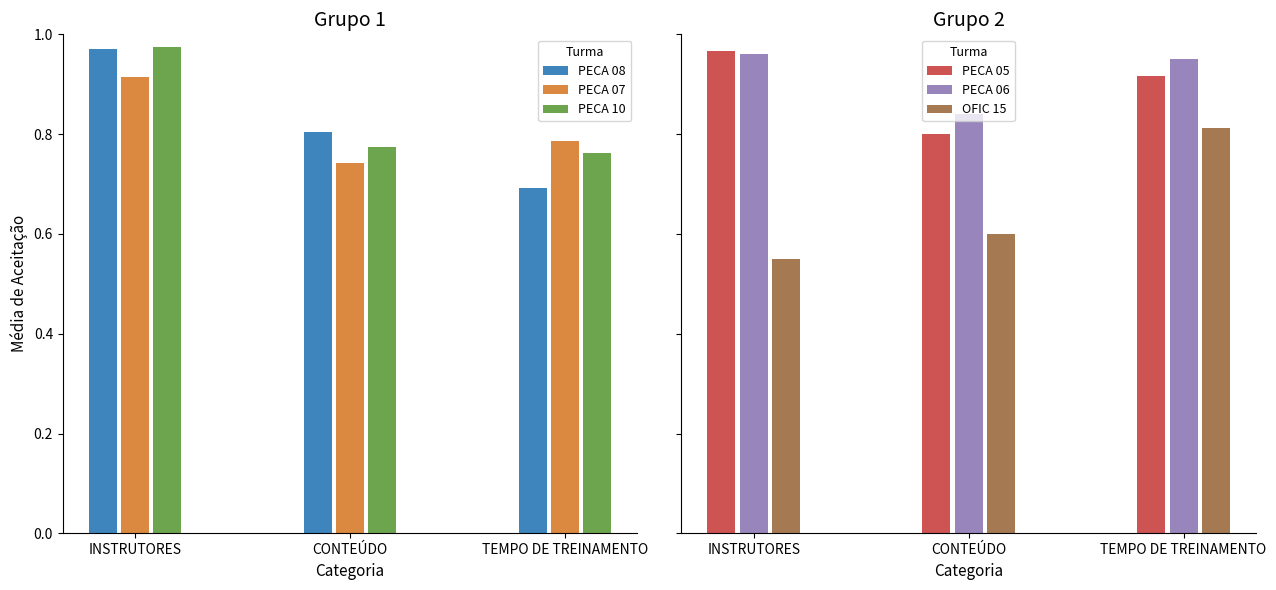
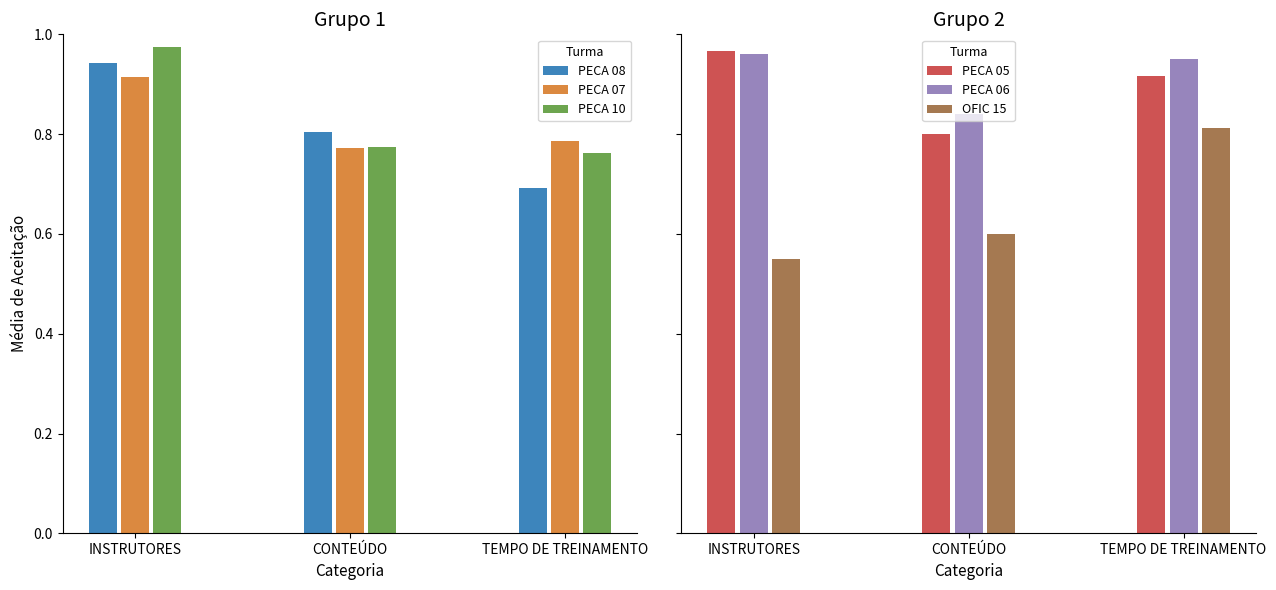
  {
    "Grupo 1": {
      "PECA 08": {
-       "INSTRUTORES": 0.97,
+       "INSTRUTORES": 0.94,
        "CONTEÚDO": 0.80,
        "TEMPO DE TREINAMENTO": 0.69
      },
      "PECA 07": {
        "INSTRUTORES": 0.91,
-       "CONTEÚDO": 0.74,
+       "CONTEÚDO": 0.77,
        "TEMPO DE TREINAMENTO": 0.79
      },
      "PECA 10": {
        "INSTRUTORES": 0.98,
        "CONTEÚDO": 0.78,
        "TEMPO DE TREINAMENTO": 0.76
      }
    }
  }
